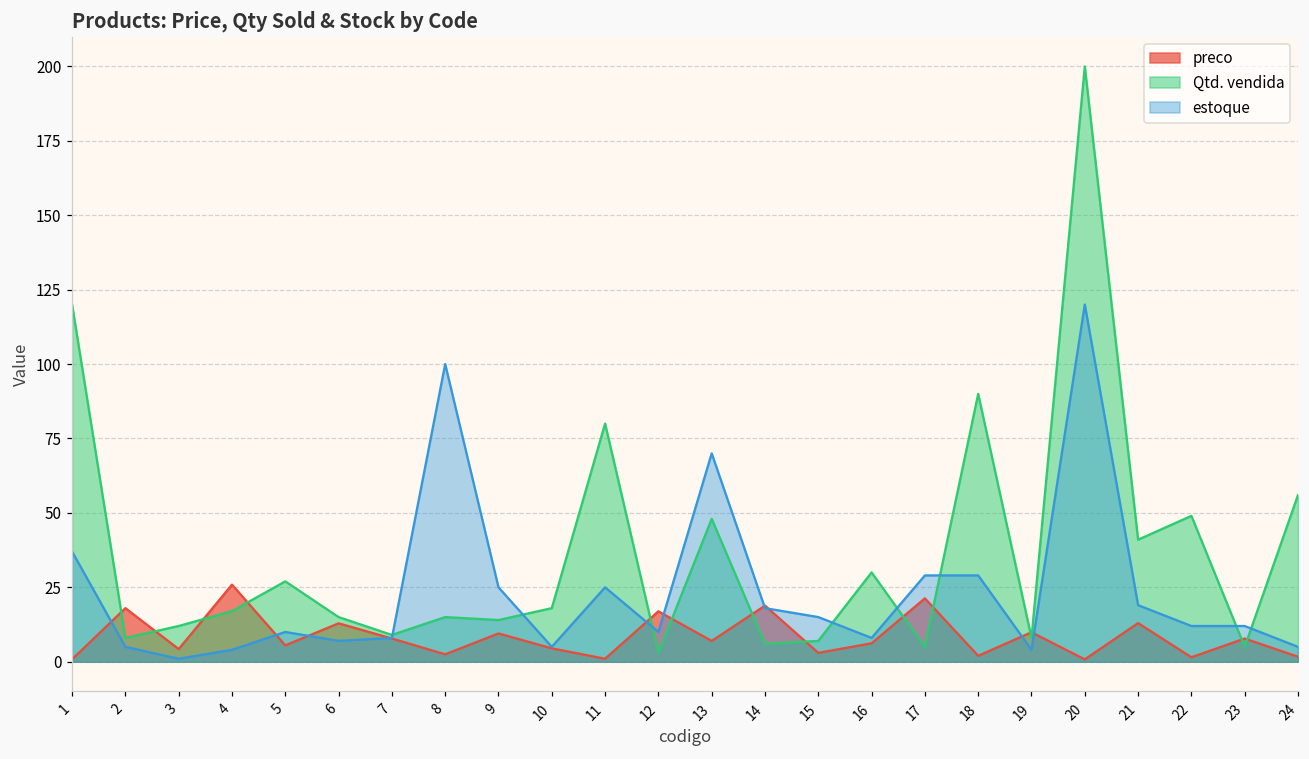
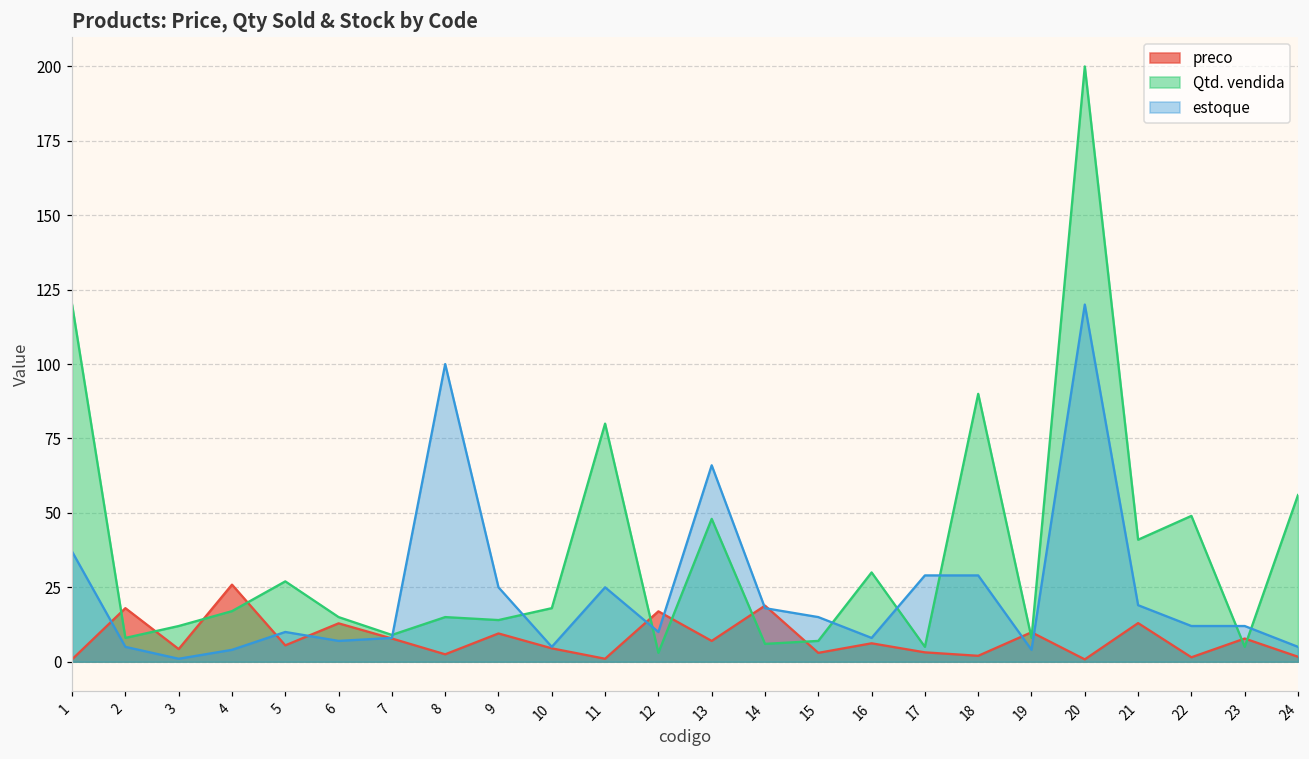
  {
    "preco": {
      "1": 1,
      "2": 18,
      "3": 4,
      "4": 26,
      "5": 6,
      "6": 13,
      "8": 2,
      "9": 10,
      "11": 1,
      "12": 17,
      "13": 7,
      "15": 3,
      "16": 6,
-     "17": 21,
+     "17": 3,
      "18": 2,
      "19": 10,
      "20": 1,
      "21": 13,
      "22": 1,
      "23": 8,
      "24": 2
    },
    "Qtd. vendida": {
      "1": 120,
      "2": 8,
      "3": 12,
      "4": 17,
      "5": 27,
      "6": 15,
      "7": 9,
      "8": 15,
      "9": 14,
      "10": 18,
      "11": 80,
      "12": 3,
      "13": 48,
      "14": 6,
      "15": 7,
      "16": 30,
      "17": 5,
      "18": 90,
      "19": 8,
      "20": 200,
      "21": 41,
      "22": 49,
      "23": 5,
      "24": 56
    },
    "estoque": {
      "1": 37,
      "2": 5,
      "3": 1,
      "4": 4,
      "5": 10,
      "6": 7,
      "8": 100,
      "9": 25,
      "11": 25,
      "12": 10,
-     "13": 70,
+     "13": 66,
      "15": 15,
      "16": 8,
      "17": 29,
      "18": 29,
      "19": 4,
      "20": 120,
      "21": 19,
      "22": 12,
      "23": 12,
      "24": 5
    }
  }
